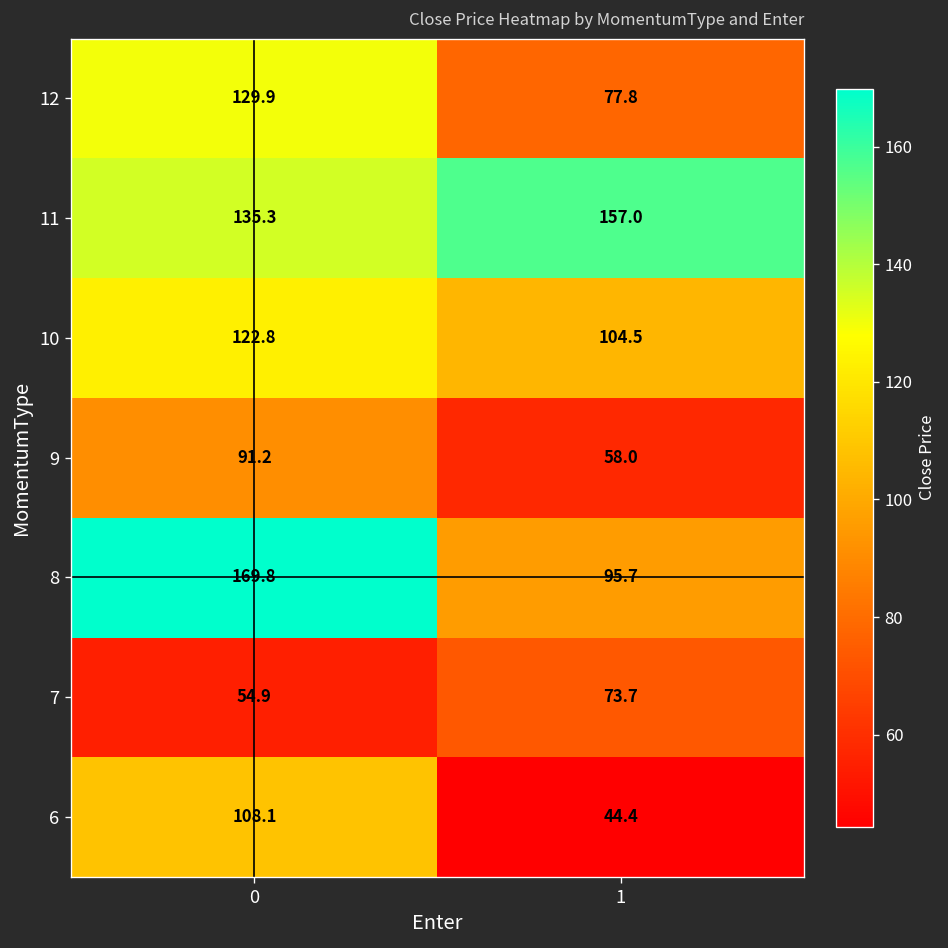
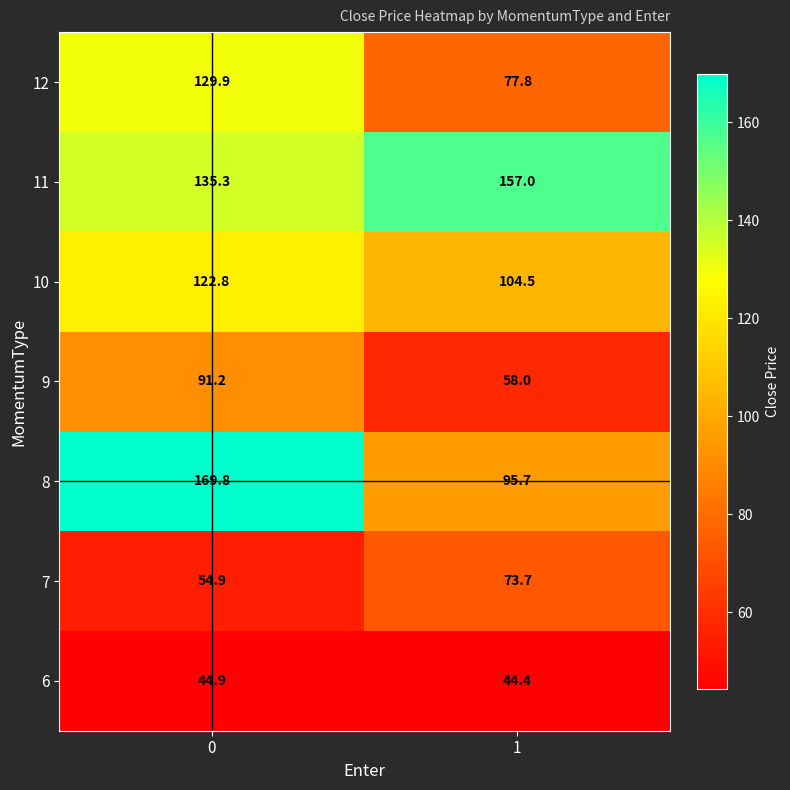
  {
    "12": {
      "0": 129.9,
      "1": 77.8
    },
    "11": {
      "0": 135.3,
      "1": 157.0
    },
    "10": {
      "0": 122.8,
      "1": 104.5
    },
    "9": {
      "0": 91.2,
      "1": 58.0
    },
    "8": {
      "0": 169.8,
      "1": 95.7
    },
    "7": {
      "0": 54.9,
      "1": 73.7
    },
    "6": {
-     "0": 108.1,
+     "0": 44.9,
      "1": 44.4
    }
  }
